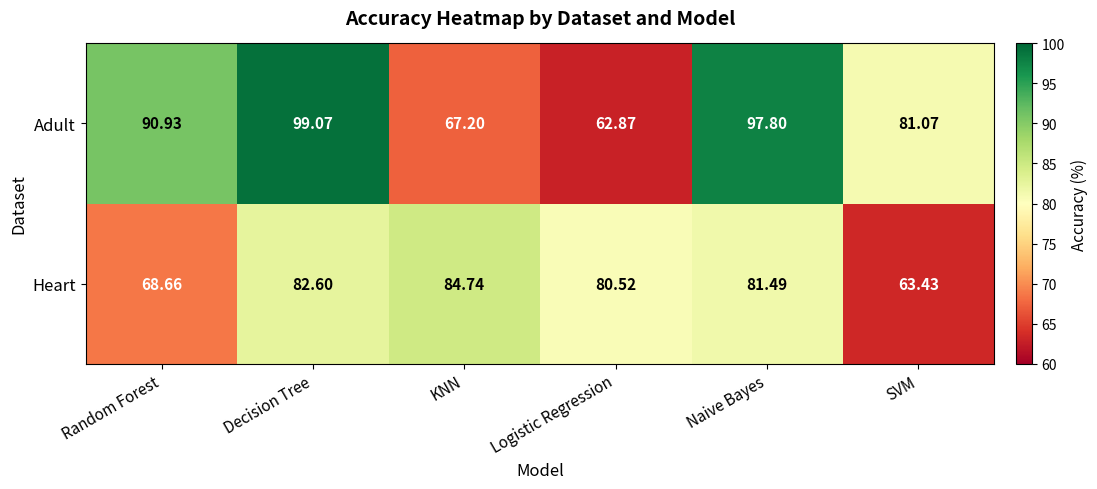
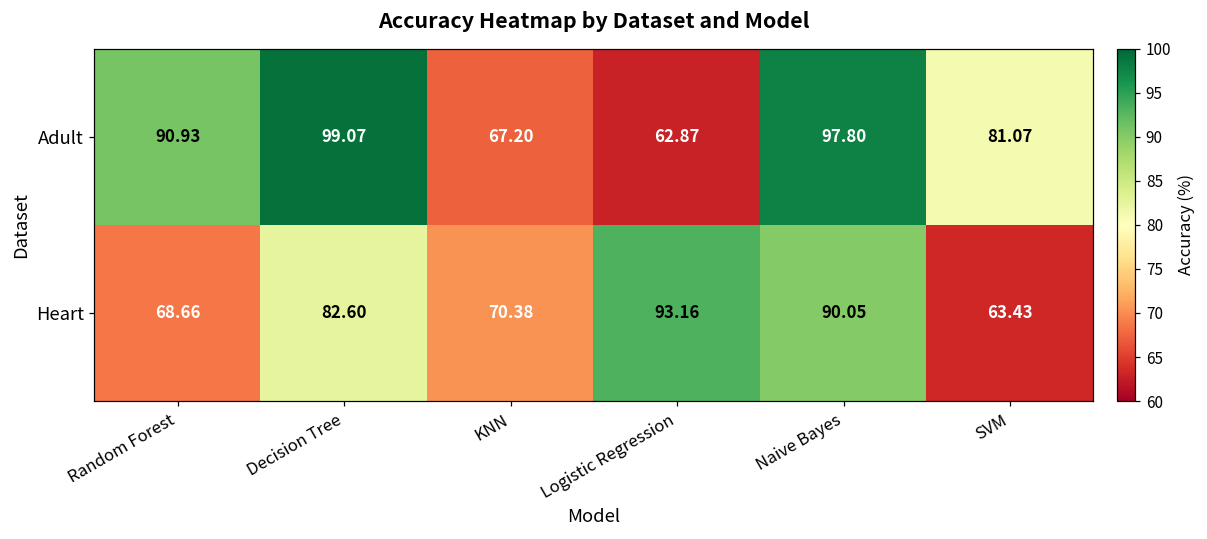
  {
    "Adult": {
      "Random Forest": 90.93,
      "Decision Tree": 99.07,
      "KNN": 67.20,
      "Logistic Regression": 62.87,
      "Naive Bayes": 97.80,
      "SVM": 81.07
    },
    "Heart": {
      "Random Forest": 68.66,
      "Decision Tree": 82.60,
-     "KNN": 84.74,
-     "Logistic Regression": 80.52,
-     "Naive Bayes": 81.49,
+     "KNN": 70.38,
+     "Logistic Regression": 93.16,
+     "Naive Bayes": 90.05,
      "SVM": 63.43
    }
  }
